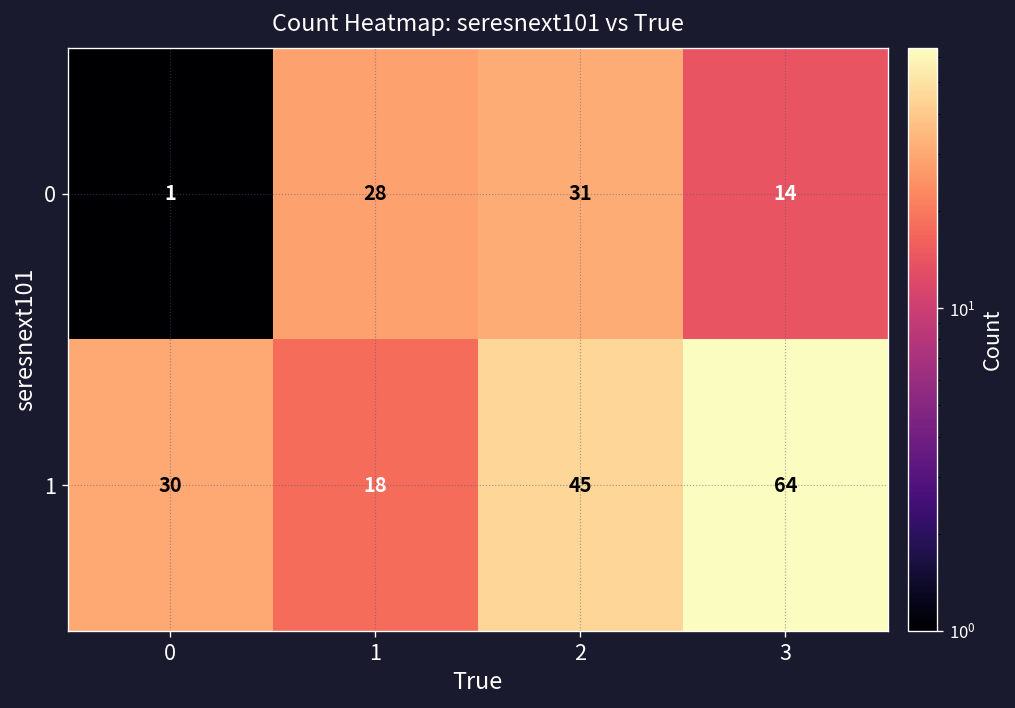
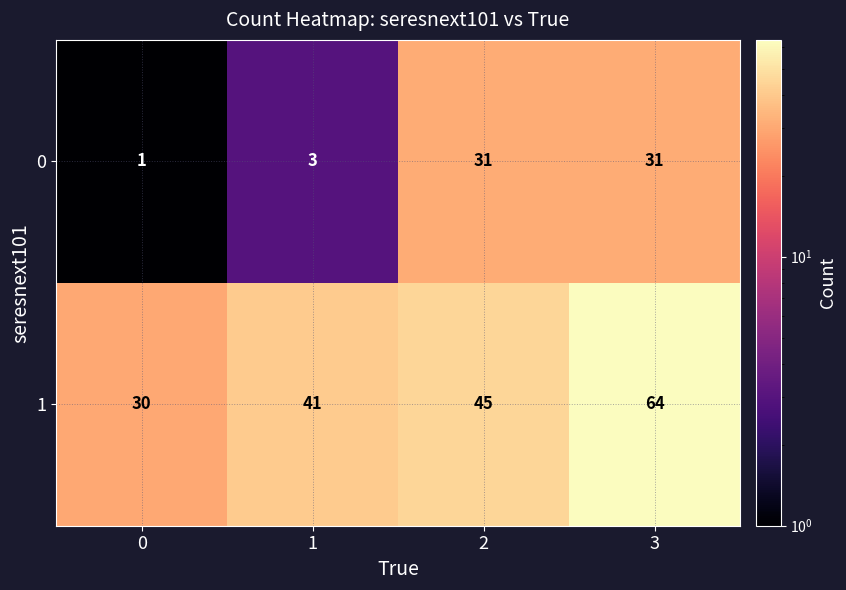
  {
    "0": {
      "0": 1,
-     "1": 28,
+     "1": 3,
      "2": 31,
-     "3": 14
+     "3": 31
    },
    "1": {
      "0": 30,
-     "1": 18,
+     "1": 41,
      "2": 45,
      "3": 64
    }
  }
